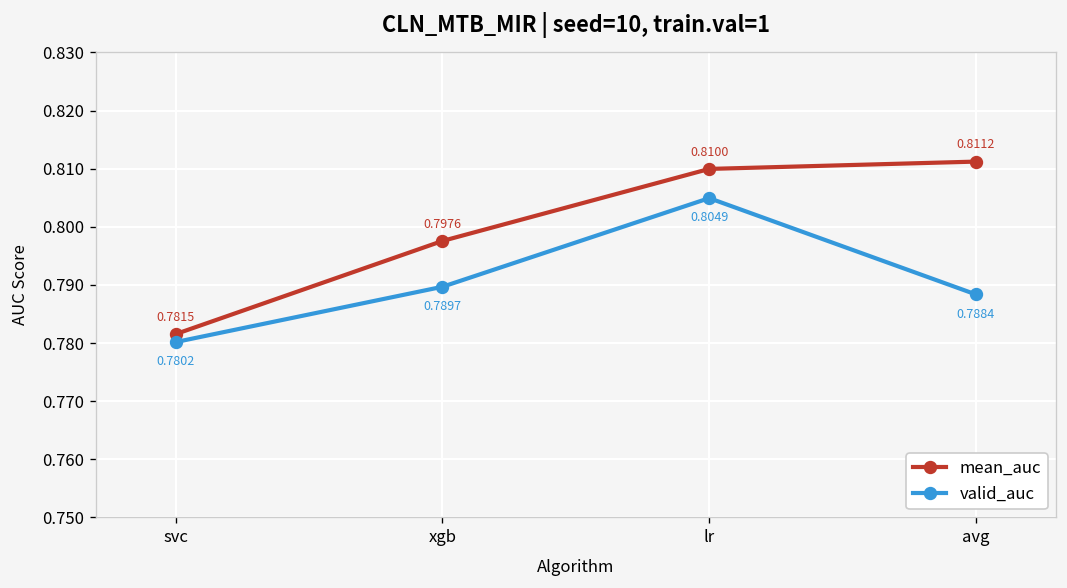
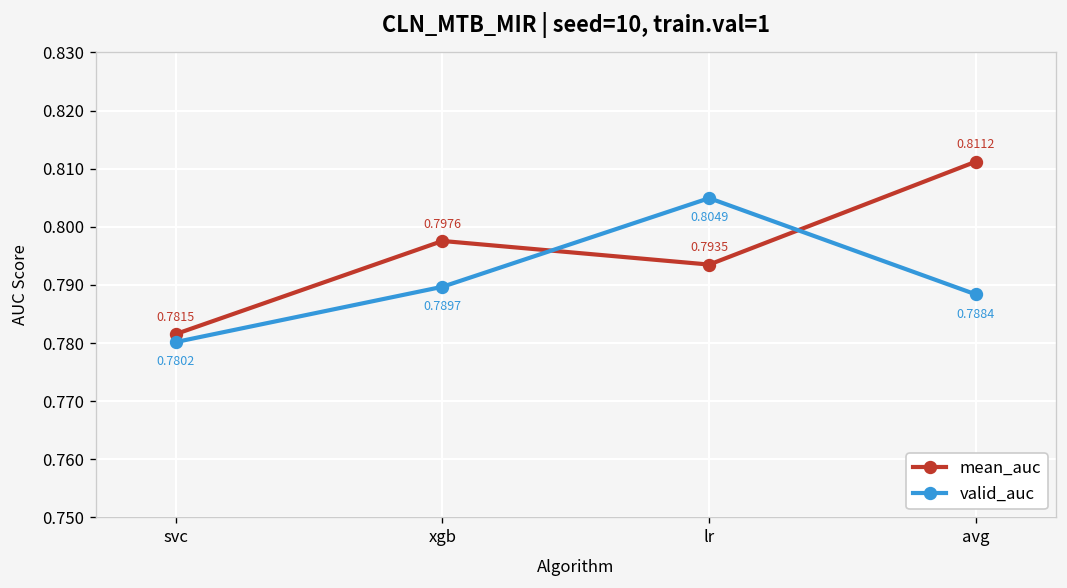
  {
    "mean_auc": {
      "svc": 0.7815,
      "xgb": 0.7976,
-     "lr": 0.8100,
+     "lr": 0.7935,
      "avg": 0.8112
    },
    "valid_auc": {
      "svc": 0.7802,
      "xgb": 0.7897,
      "lr": 0.8049,
      "avg": 0.7884
    }
  }
